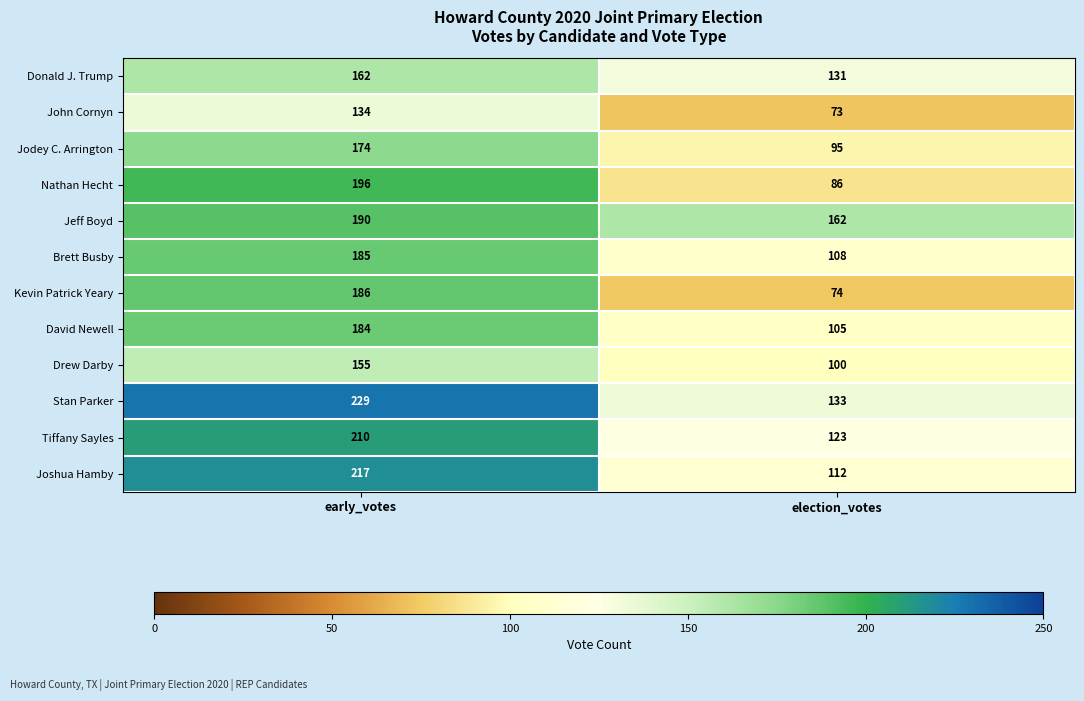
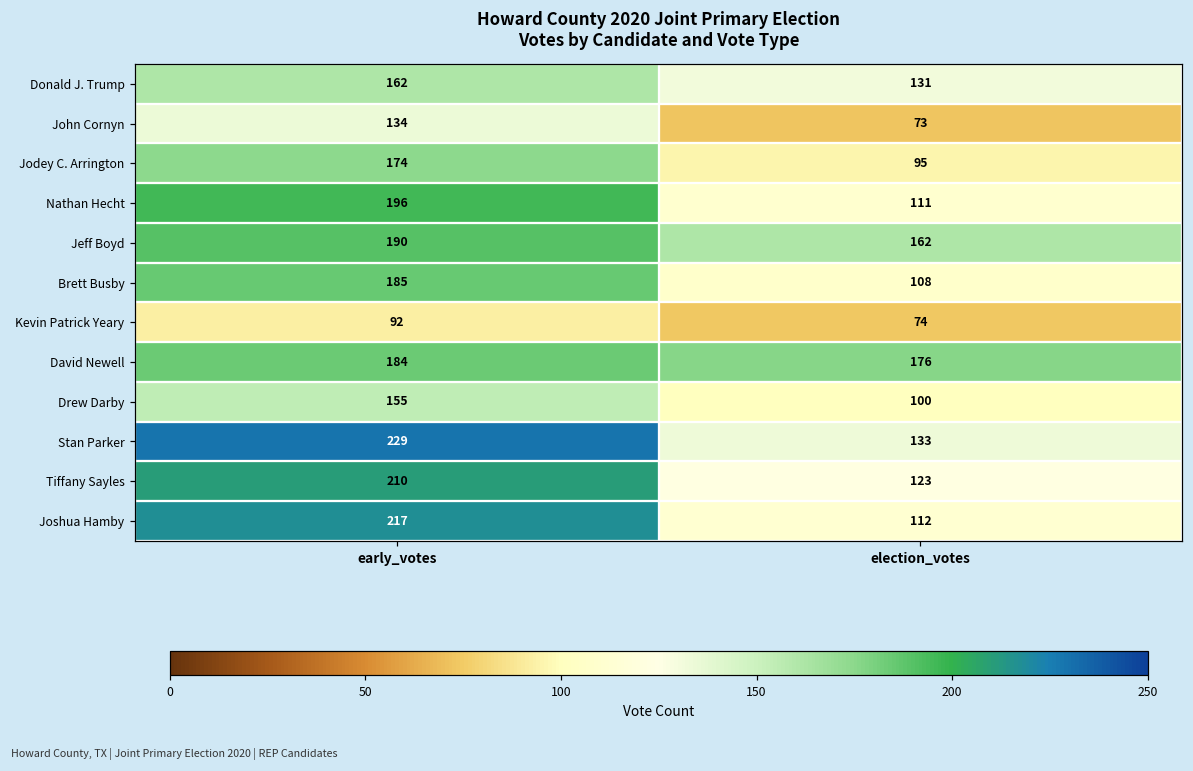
  {
    "Donald J. Trump": {
      "early_votes": 162,
      "election_votes": 131
    },
    "John Cornyn": {
      "early_votes": 134,
      "election_votes": 73
    },
    "Jodey C. Arrington": {
      "early_votes": 174,
      "election_votes": 95
    },
    "Nathan Hecht": {
      "early_votes": 196,
-     "election_votes": 86
+     "election_votes": 111
    },
    "Jeff Boyd": {
      "early_votes": 190,
      "election_votes": 162
    },
    "Brett Busby": {
      "early_votes": 185,
      "election_votes": 108
    },
    "Kevin Patrick Yeary": {
-     "early_votes": 186,
+     "early_votes": 92,
      "election_votes": 74
    },
    "David Newell": {
      "early_votes": 184,
-     "election_votes": 105
+     "election_votes": 176
    },
    "Drew Darby": {
      "early_votes": 155,
      "election_votes": 100
    },
    "Stan Parker": {
      "early_votes": 229,
      "election_votes": 133
    },
    "Tiffany Sayles": {
      "early_votes": 210,
      "election_votes": 123
    },
    "Joshua Hamby": {
      "early_votes": 217,
      "election_votes": 112
    }
  }
